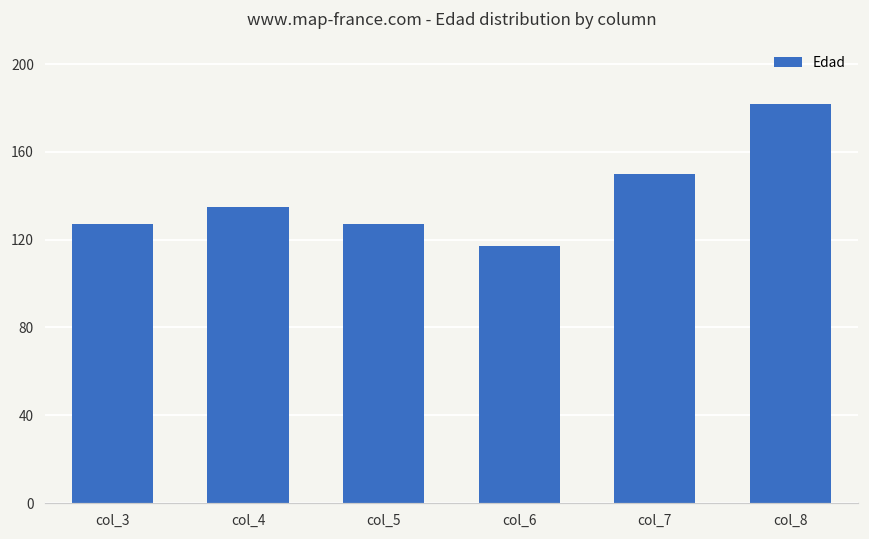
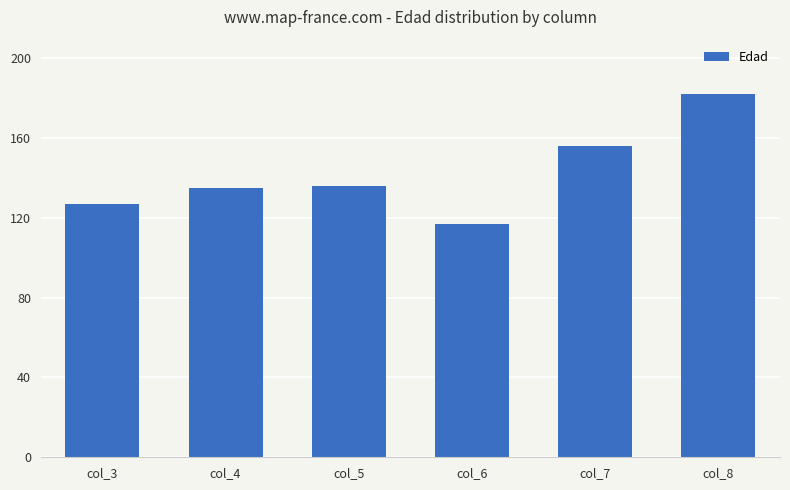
  {
    "col_3": 127,
    "col_4": 135,
-   "col_5": 127,
+   "col_5": 136,
    "col_6": 117,
-   "col_7": 150,
+   "col_7": 156,
    "col_8": 182
  }
